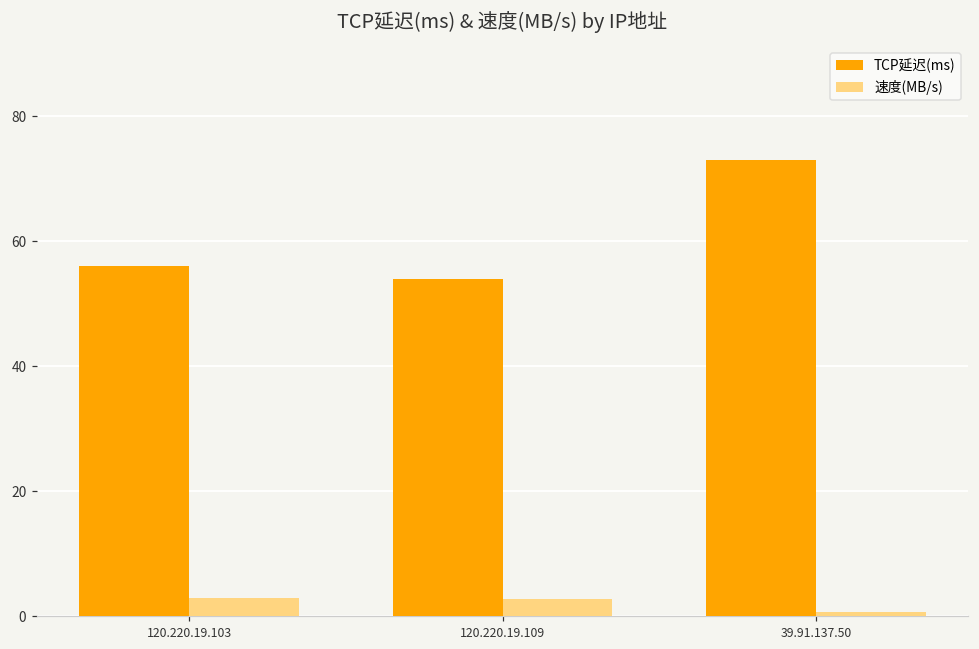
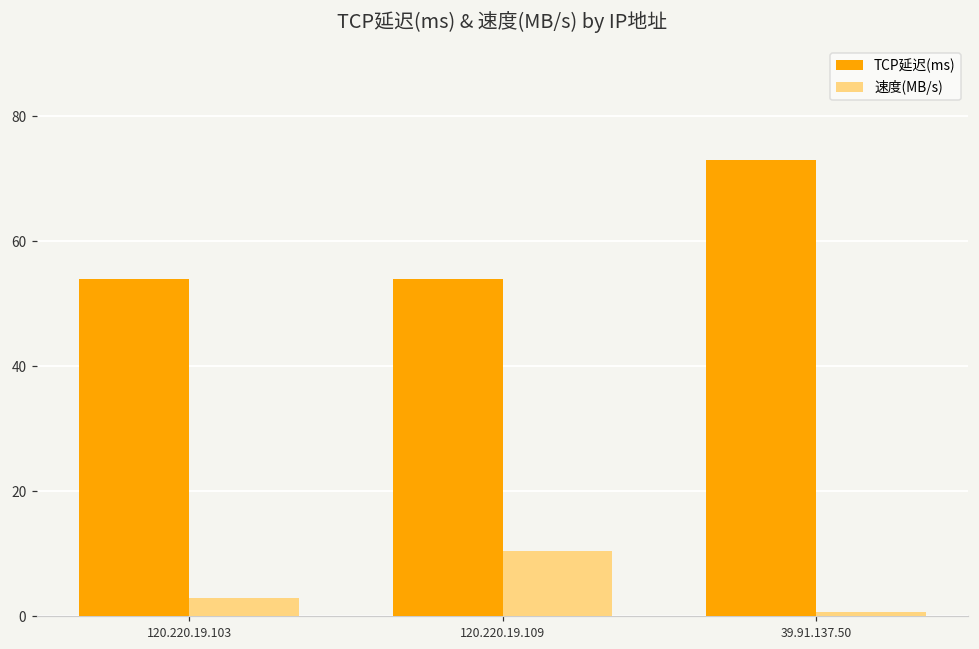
  {
    "TCP延迟(ms)": {
-     "120.220.19.103": 56,
+     "120.220.19.103": 54,
      "120.220.19.109": 54,
      "39.91.137.50": 73
    },
    "速度(MB/s)": {
      "120.220.19.103": 3,
-     "120.220.19.109": 3,
+     "120.220.19.109": 10,
      "39.91.137.50": 1
    }
  }
